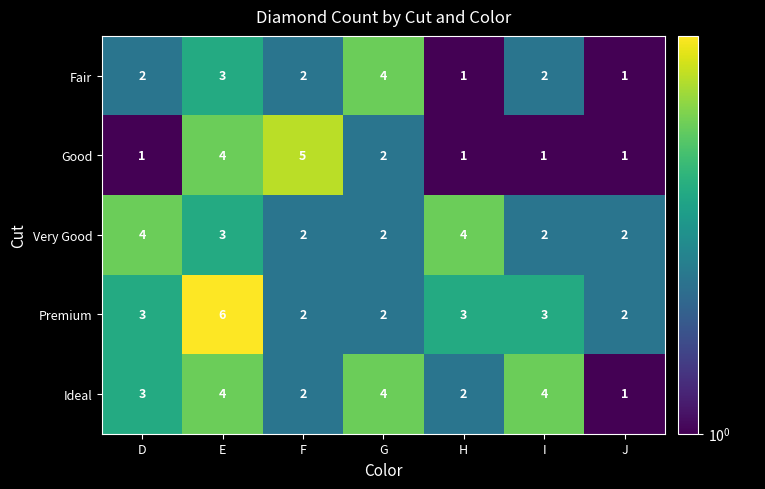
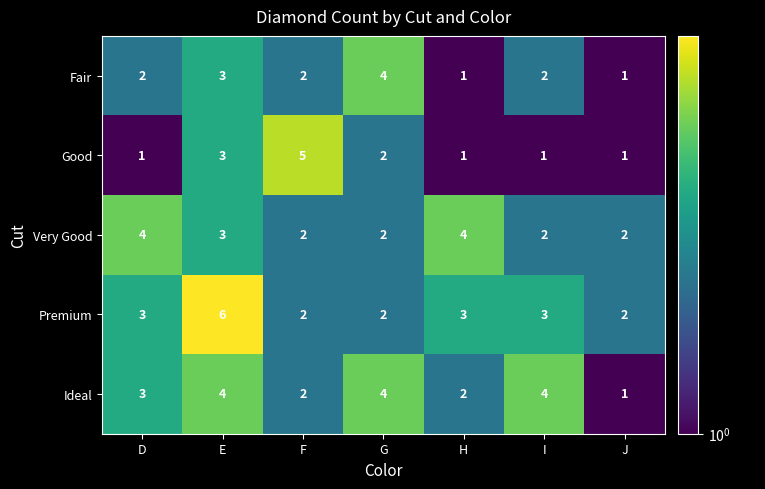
  {
    "Fair": {
      "D": 2,
      "E": 3,
      "F": 2,
      "G": 4,
      "H": 1,
      "I": 2,
      "J": 1
    },
    "Good": {
      "D": 1,
-     "E": 4,
+     "E": 3,
      "F": 5,
      "G": 2,
      "H": 1,
      "I": 1,
      "J": 1
    },
    "Very Good": {
      "D": 4,
      "E": 3,
      "F": 2,
      "G": 2,
      "H": 4,
      "I": 2,
      "J": 2
    },
    "Premium": {
      "D": 3,
      "E": 6,
      "F": 2,
      "G": 2,
      "H": 3,
      "I": 3,
      "J": 2
    },
    "Ideal": {
      "D": 3,
      "E": 4,
      "F": 2,
      "G": 4,
      "H": 2,
      "I": 4,
      "J": 1
    }
  }
